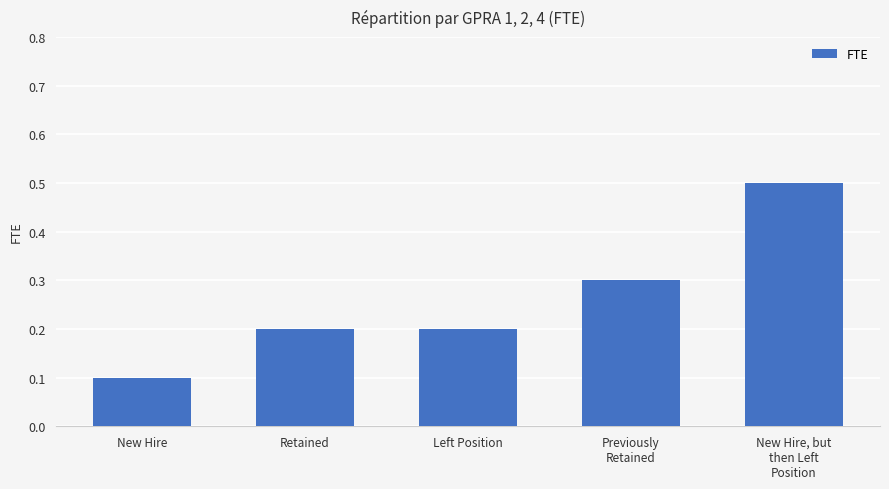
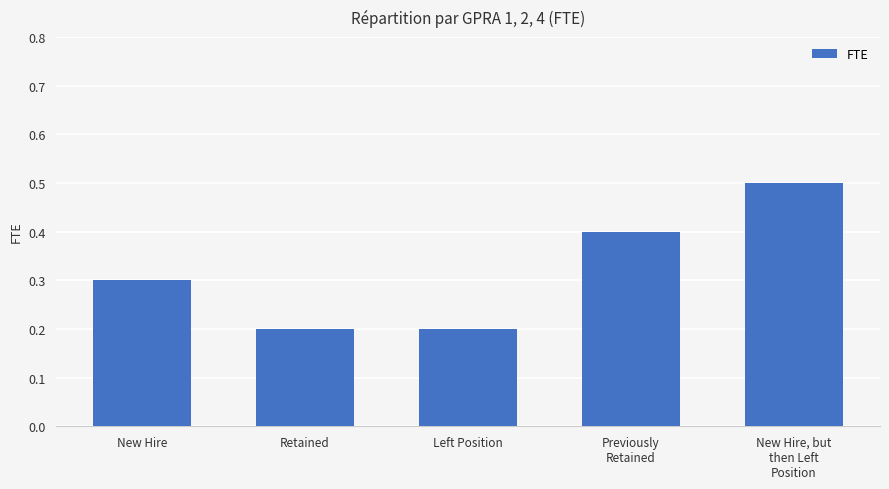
  {
-   "New Hire": 0.1,
+   "New Hire": 0.3,
    "Retained": 0.2,
    "Left Position": 0.2,
-   "Previously Retained": 0.3,
+   "Previously Retained": 0.4,
    "New Hire, but then Left Position": 0.5
  }
